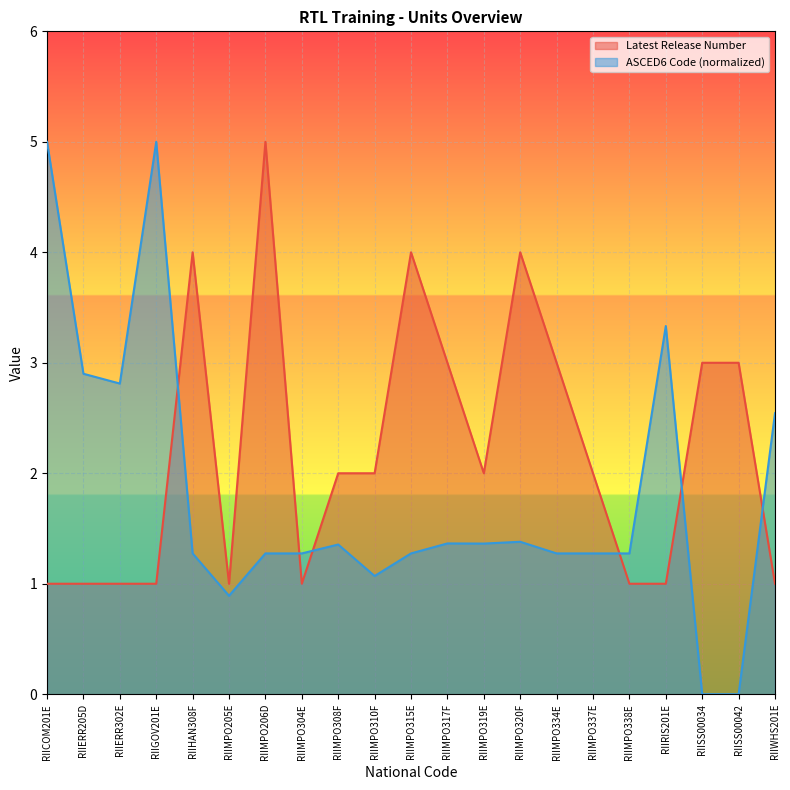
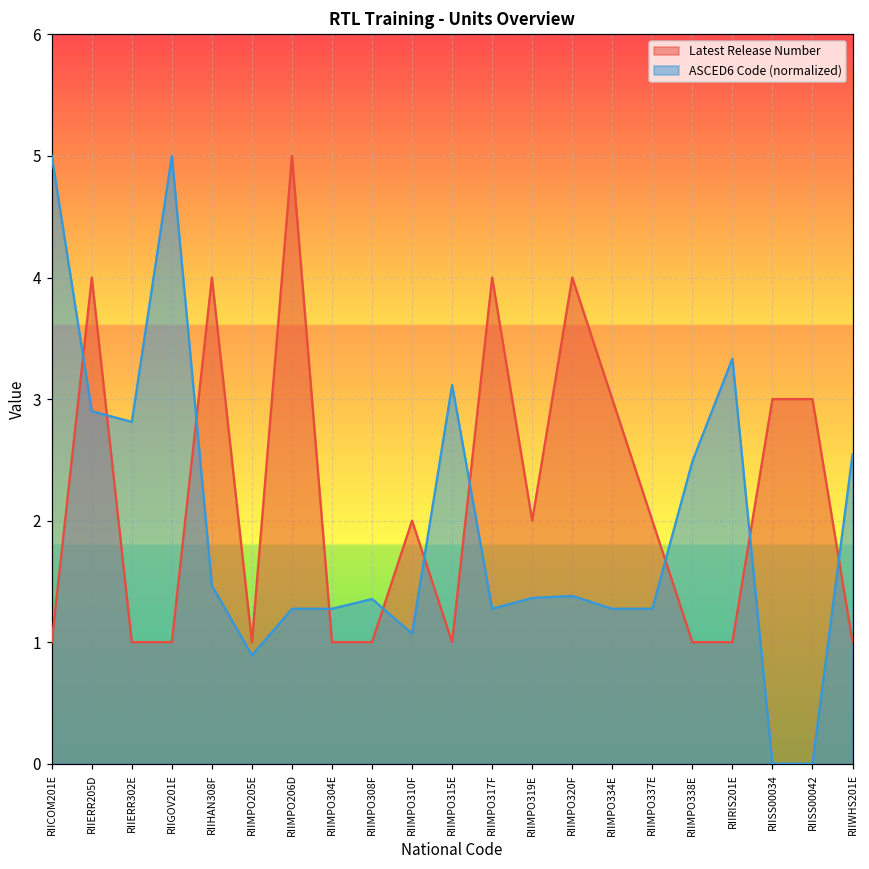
  {
    "Latest Release Number": {
      "RIICOM201E": 1,
-     "RIIERR205D": 1,
+     "RIIERR205D": 4,
      "RIIERR302E": 1,
      "RIIGOV201E": 1,
      "RIIHAN308F": 4,
      "RIIMPO205E": 1,
      "RIIMPO206D": 5,
      "RIIMPO304E": 1,
-     "RIIMPO308F": 2,
+     "RIIMPO308F": 1,
      "RIIMPO310F": 2,
-     "RIIMPO315E": 4,
-     "RIIMPO317F": 3,
+     "RIIMPO315E": 1,
+     "RIIMPO317F": 4,
      "RIIMPO319E": 2,
      "RIIMPO320F": 4,
      "RIIMPO334E": 3,
      "RIIMPO337E": 2,
      "RIIMPO338E": 1,
      "RIIRIS201E": 1,
      "RIISS00034": 3,
      "RIISS00042": 3,
      "RIIWHS201E": 1
    },
    "ASCED6 Code (normalized)": {
      "RIICOM201E": 5.00,
      "RIIERR205D": 2.90,
      "RIIERR302E": 2.81,
      "RIIGOV201E": 5.00,
-     "RIIHAN308F": 1.27,
+     "RIIHAN308F": 1.47,
      "RIIMPO205E": 0.89,
      "RIIMPO206D": 1.27,
      "RIIMPO304E": 1.27,
      "RIIMPO308F": 1.35,
      "RIIMPO310F": 1.07,
-     "RIIMPO315E": 1.27,
-     "RIIMPO317F": 1.36,
+     "RIIMPO315E": 3.12,
+     "RIIMPO317F": 1.27,
      "RIIMPO319E": 1.36,
      "RIIMPO320F": 1.38,
      "RIIMPO334E": 1.27,
      "RIIMPO337E": 1.27,
-     "RIIMPO338E": 1.27,
+     "RIIMPO338E": 2.49,
      "RIIRIS201E": 3.33,
      "RIISS00034": 0.00,
      "RIISS00042": 0.00,
      "RIIWHS201E": 2.54
    }
  }
